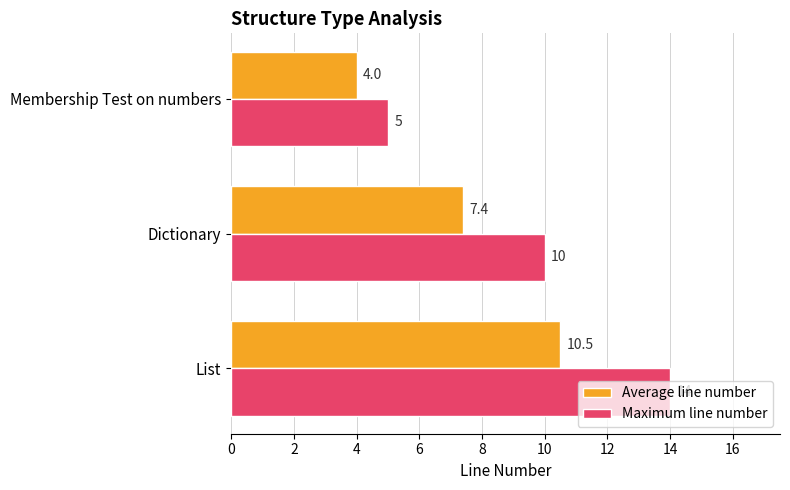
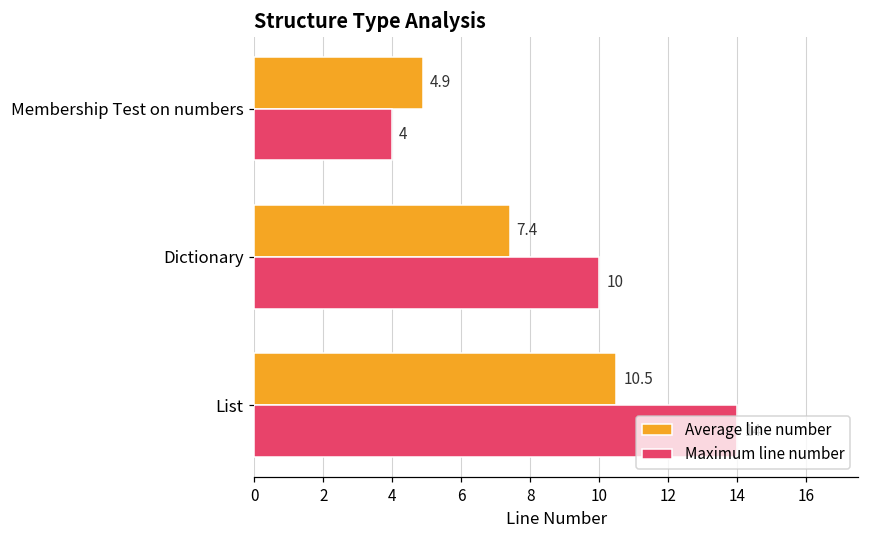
  {
    "Average line number": {
-     "Membership Test on numbers": 4.0,
+     "Membership Test on numbers": 4.9,
      "Dictionary": 7.4,
      "List": 10.5
    },
    "Maximum line number": {
-     "Membership Test on numbers": 5,
+     "Membership Test on numbers": 4,
      "Dictionary": 10
    }
  }
